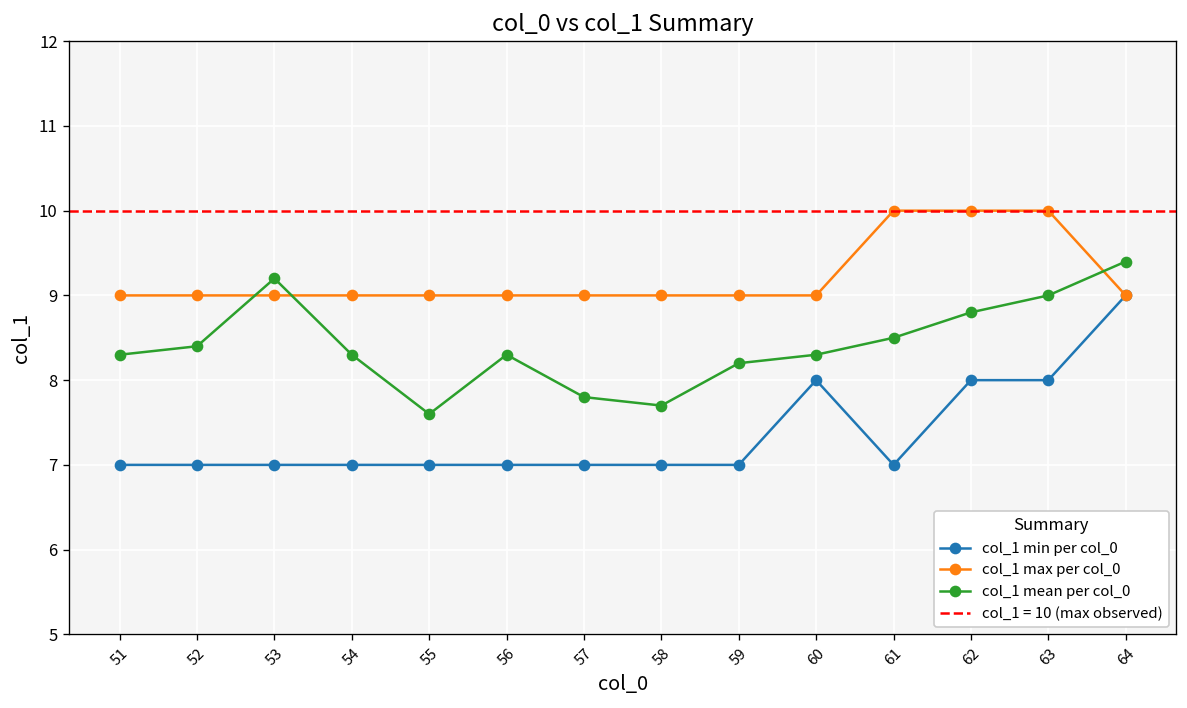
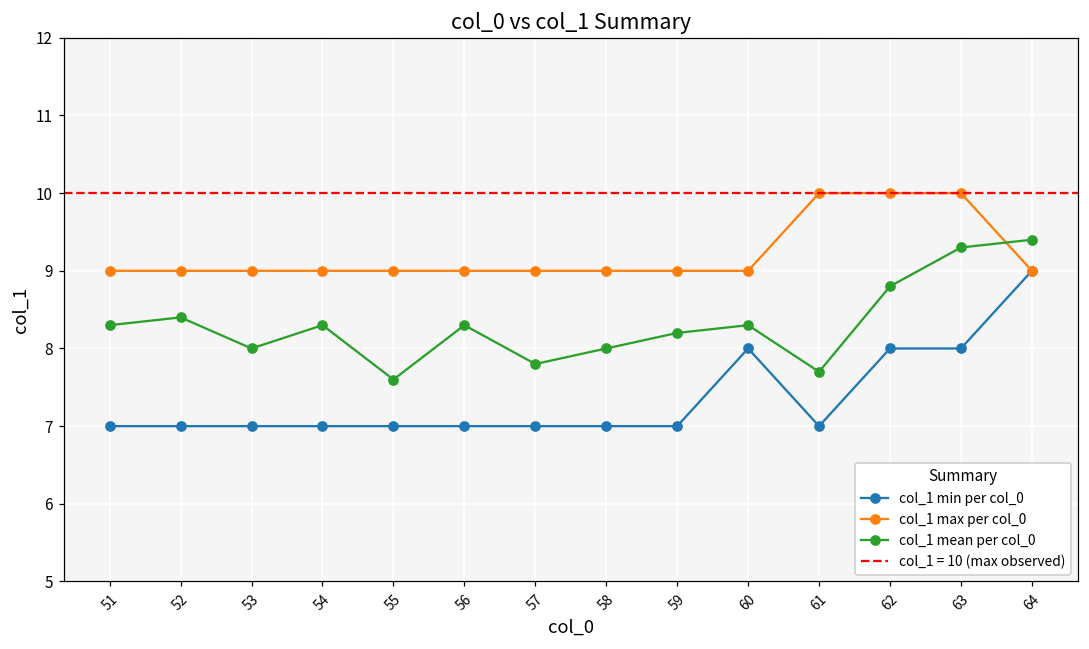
  {
    "col_1 min per col_0": {
      "51": 7.0,
      "52": 7.0,
      "53": 7.0,
      "54": 7.0,
      "55": 7.0,
      "56": 7.0,
      "57": 7.0,
      "58": 7.0,
      "59": 7.0,
      "60": 8.0,
      "61": 7.0,
      "62": 8.0,
      "63": 8.0
    },
    "col_1 max per col_0": {
      "51": 9.0,
      "52": 9.0,
      "53": 9.0,
      "54": 9.0,
      "55": 9.0,
      "56": 9.0,
      "57": 9.0,
      "58": 9.0,
      "59": 9.0,
      "60": 9.0,
      "61": 10.0,
      "62": 10.0,
      "63": 10.0
    },
    "col_1 mean per col_0": {
      "51": 8.3,
      "52": 8.4,
-     "53": 9.2,
+     "53": 8.0,
      "54": 8.3,
      "55": 7.6,
      "56": 8.3,
      "57": 7.8,
-     "58": 7.7,
+     "58": 8.0,
      "59": 8.2,
      "60": 8.3,
-     "61": 8.5,
+     "61": 7.7,
      "62": 8.8,
-     "63": 9.0,
+     "63": 9.3,
      "64": 9.4
    }
  }
